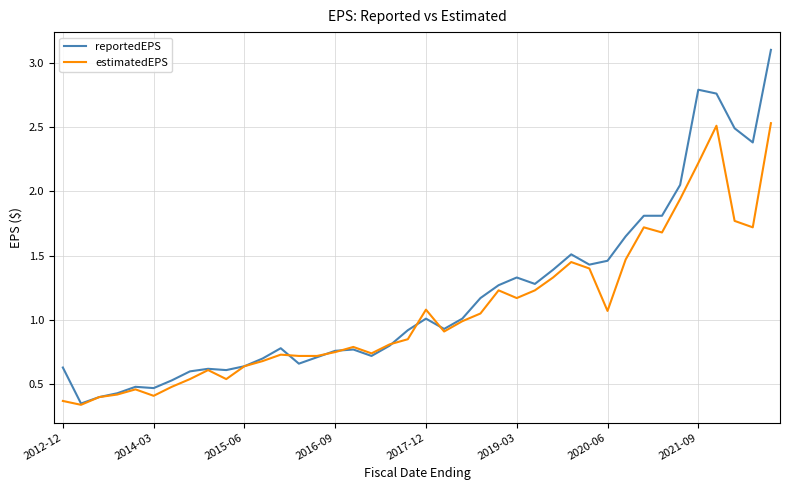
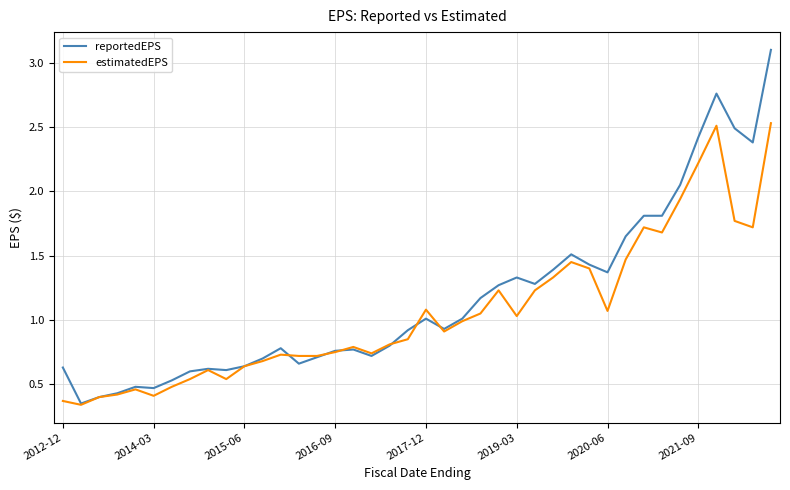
  {
    "reportedEPS": {
      "2012-12": 0.63,
      "2014-03": 0.47,
      "2017-12": 1.01,
      "2019-03": 1.33,
-     "2020-06": 1.46,
-     "2021-09": 2.79
+     "2020-06": 1.37,
+     "2021-09": 2.42
    },
    "estimatedEPS": {
      "2012-12": 0.37,
      "2014-03": 0.41,
      "2017-12": 1.08,
-     "2019-03": 1.17,
+     "2019-03": 1.03,
      "2020-06": 1.07,
      "2021-09": 2.22
    }
  }
